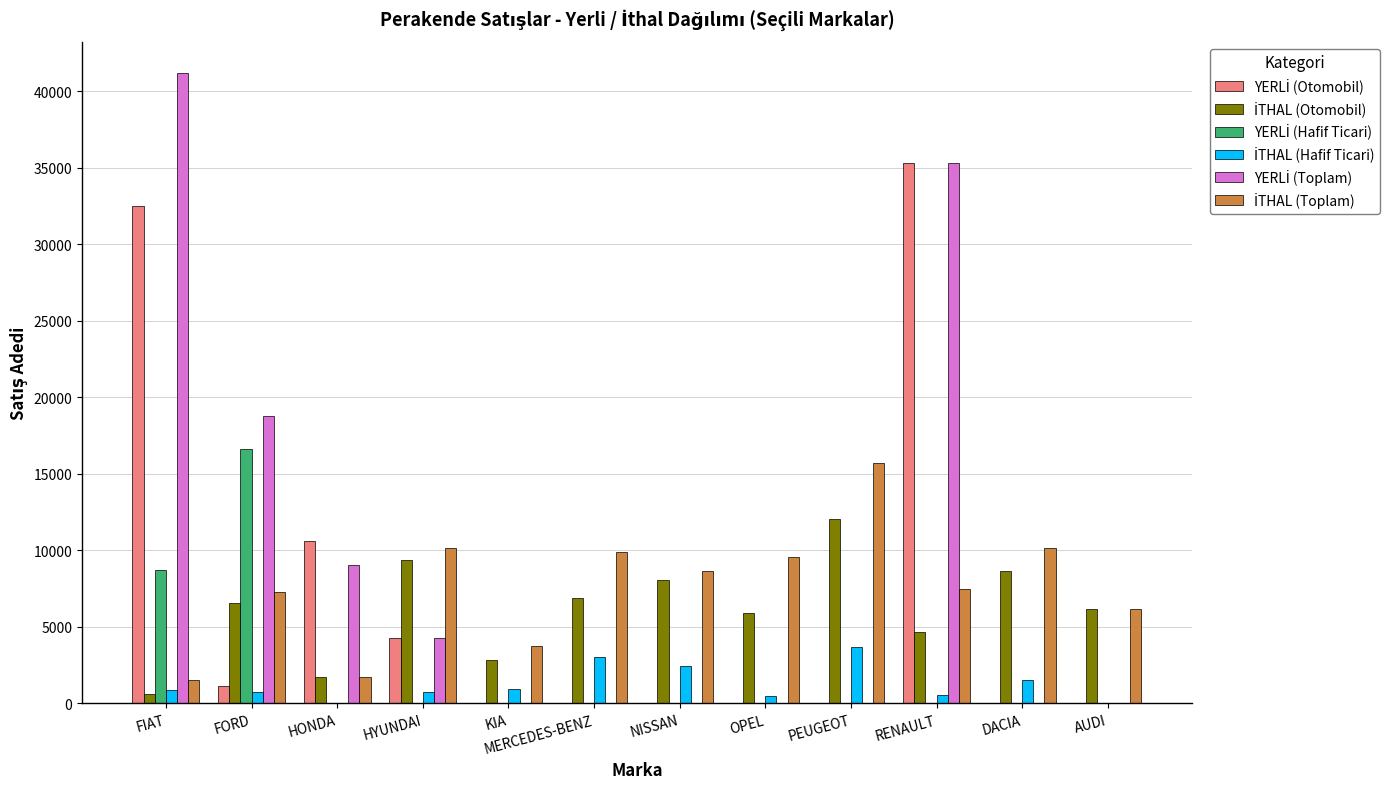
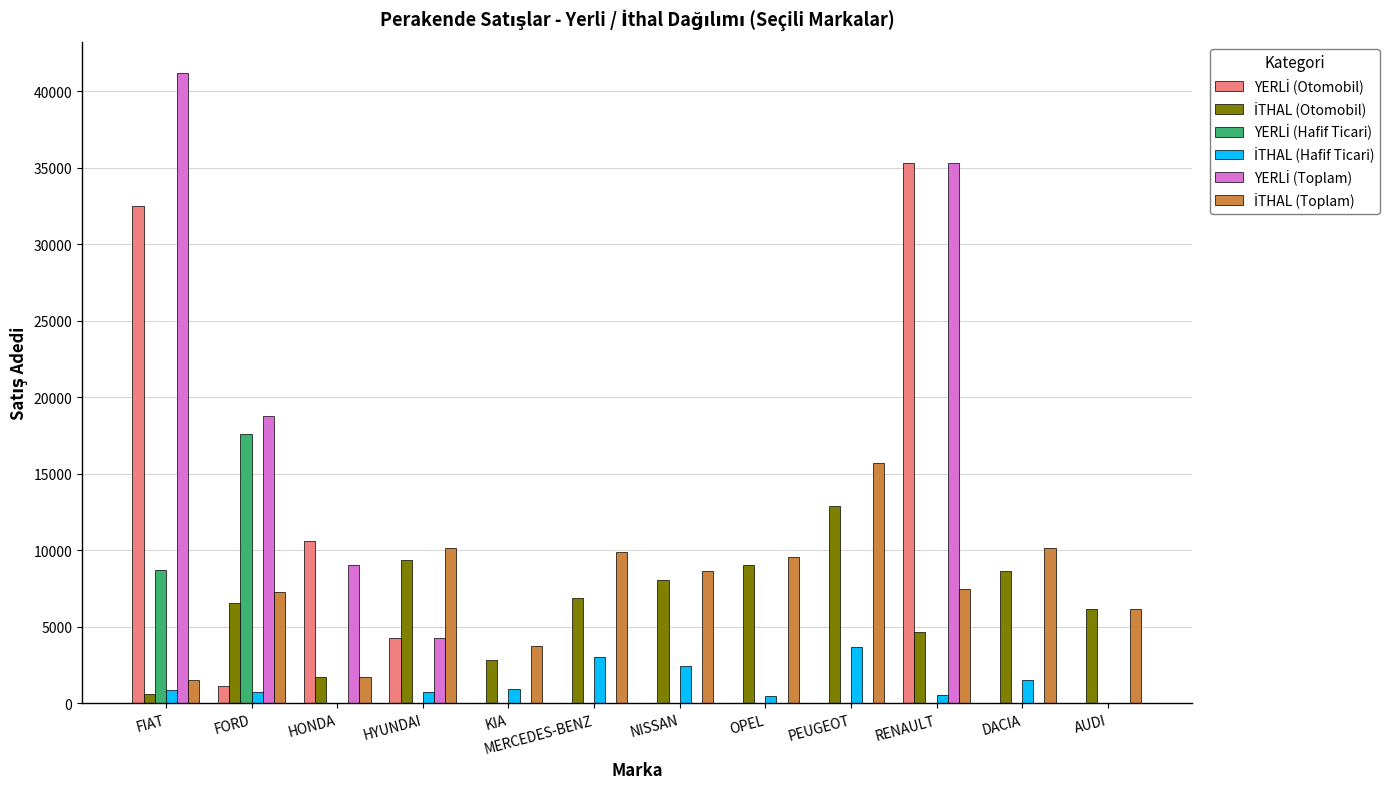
  {
    "YERLİ (Otomobil)": {
      "FIAT": 32500,
      "FORD": 1200,
      "HONDA": 10600,
      "HYUNDAI": 4300,
      "KIA": 0,
      "MERCEDES-BENZ": 0,
      "NISSAN": 0,
      "OPEL": 0,
      "PEUGEOT": 0,
      "RENAULT": 35300,
      "DACIA": 0,
      "AUDI": 0
    },
    "İTHAL (Otomobil)": {
      "FIAT": 600,
      "FORD": 6600,
      "HONDA": 1800,
      "HYUNDAI": 9400,
      "KIA": 2800,
      "MERCEDES-BENZ": 6900,
      "NISSAN": 8100,
-     "OPEL": 5900,
-     "PEUGEOT": 12000,
+     "OPEL": 9100,
+     "PEUGEOT": 12900,
      "RENAULT": 4600,
      "DACIA": 8700,
      "AUDI": 6200
    },
    "YERLİ (Hafif Ticari)": {
      "FIAT": 8700,
-     "FORD": 16600,
+     "FORD": 17600,
      "HONDA": 0,
      "HYUNDAI": 0,
      "KIA": 0,
      "MERCEDES-BENZ": 0,
      "NISSAN": 0,
      "OPEL": 0,
      "PEUGEOT": 0,
      "RENAULT": 0,
      "DACIA": 0,
      "AUDI": 0
    },
    "İTHAL (Hafif Ticari)": {
      "FIAT": 900,
      "FORD": 700,
      "HONDA": 0,
      "HYUNDAI": 700,
      "KIA": 900,
      "MERCEDES-BENZ": 3000,
      "NISSAN": 2500,
      "OPEL": 500,
      "PEUGEOT": 3700,
      "RENAULT": 600,
      "DACIA": 1500,
      "AUDI": 0
    },
    "YERLİ (Toplam)": {
      "FIAT": 41200,
      "FORD": 18800,
      "HONDA": 9100,
      "HYUNDAI": 4300,
      "KIA": 0,
      "MERCEDES-BENZ": 0,
      "NISSAN": 0,
      "OPEL": 0,
      "PEUGEOT": 0,
      "RENAULT": 35300,
      "DACIA": 0,
      "AUDI": 0
    },
    "İTHAL (Toplam)": {
      "FIAT": 1500,
      "FORD": 7300,
      "HONDA": 1800,
      "HYUNDAI": 10100,
      "KIA": 3700,
      "MERCEDES-BENZ": 9900,
      "NISSAN": 8700,
      "OPEL": 9600,
      "PEUGEOT": 15700,
      "RENAULT": 7500,
      "DACIA": 10200,
      "AUDI": 6200
    }
  }
